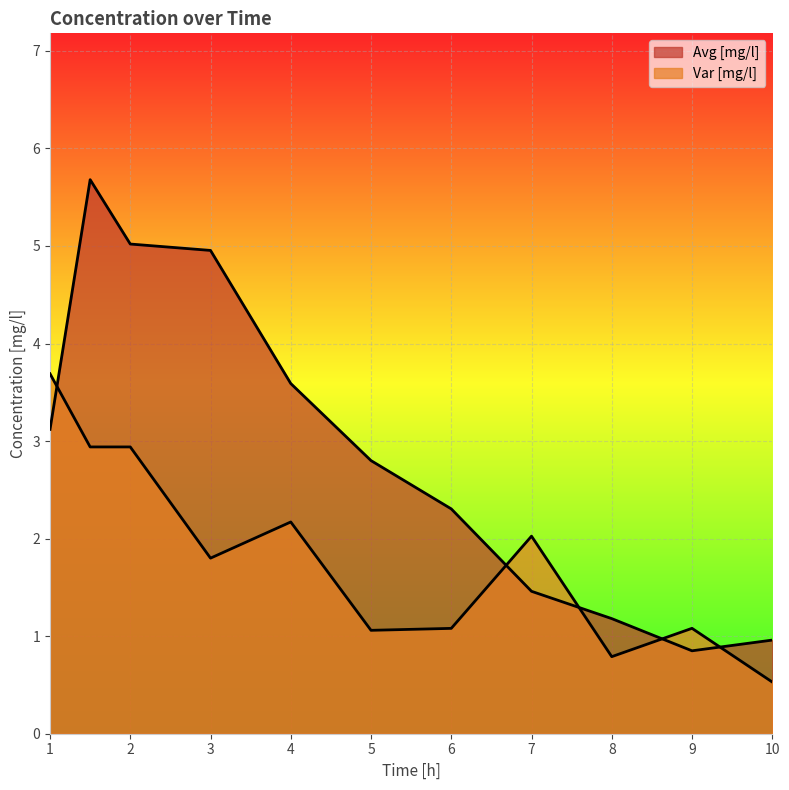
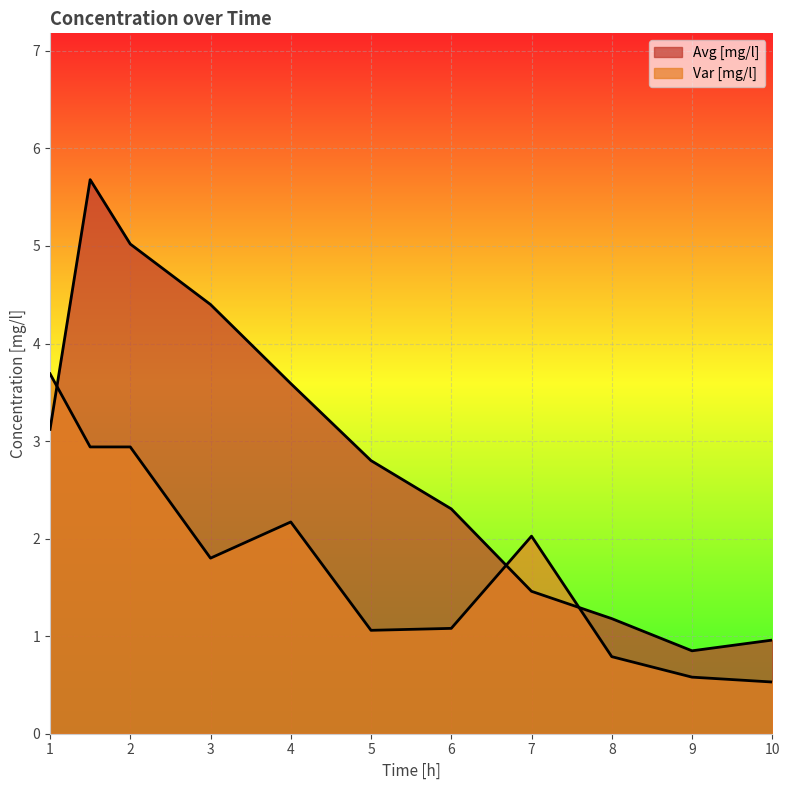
  {
    "Avg [mg/l]": {
      "1": 3.1,
      "2": 5.0,
-     "3": 5.0,
+     "3": 4.4,
      "4": 3.6,
      "5": 2.8,
      "6": 2.3,
      "7": 1.5,
      "8": 1.2,
      "9": 0.9,
      "10": 1.0
    },
    "Var [mg/l]": {
      "1": 3.7,
      "2": 2.9,
      "3": 1.8,
      "4": 2.2,
      "5": 1.1,
      "6": 1.1,
      "7": 2.0,
      "8": 0.8,
-     "9": 1.1,
+     "9": 0.6,
      "10": 0.5
    }
  }
